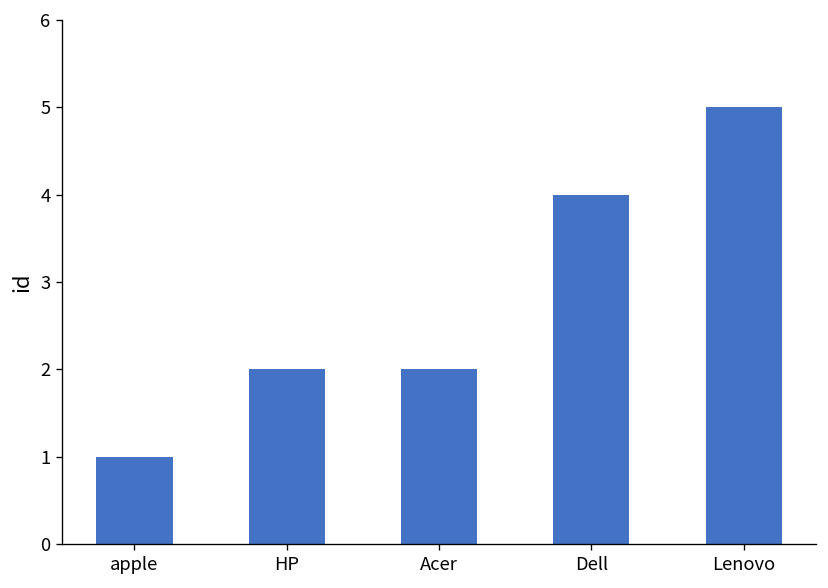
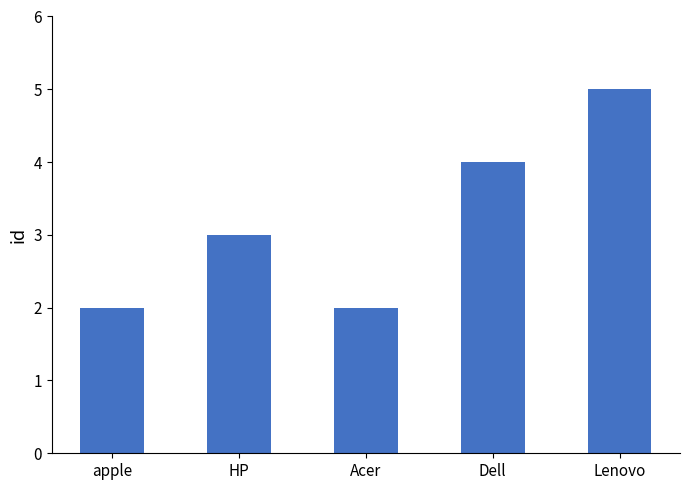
  {
-   "apple": 1,
-   "HP": 2,
+   "apple": 2,
+   "HP": 3,
    "Acer": 2,
    "Dell": 4,
    "Lenovo": 5
  }
